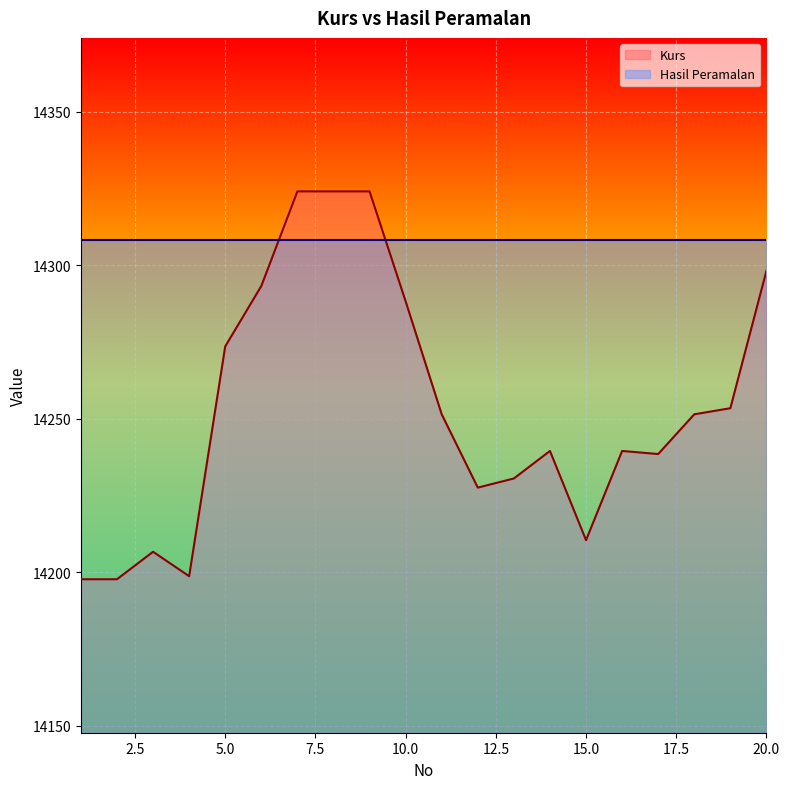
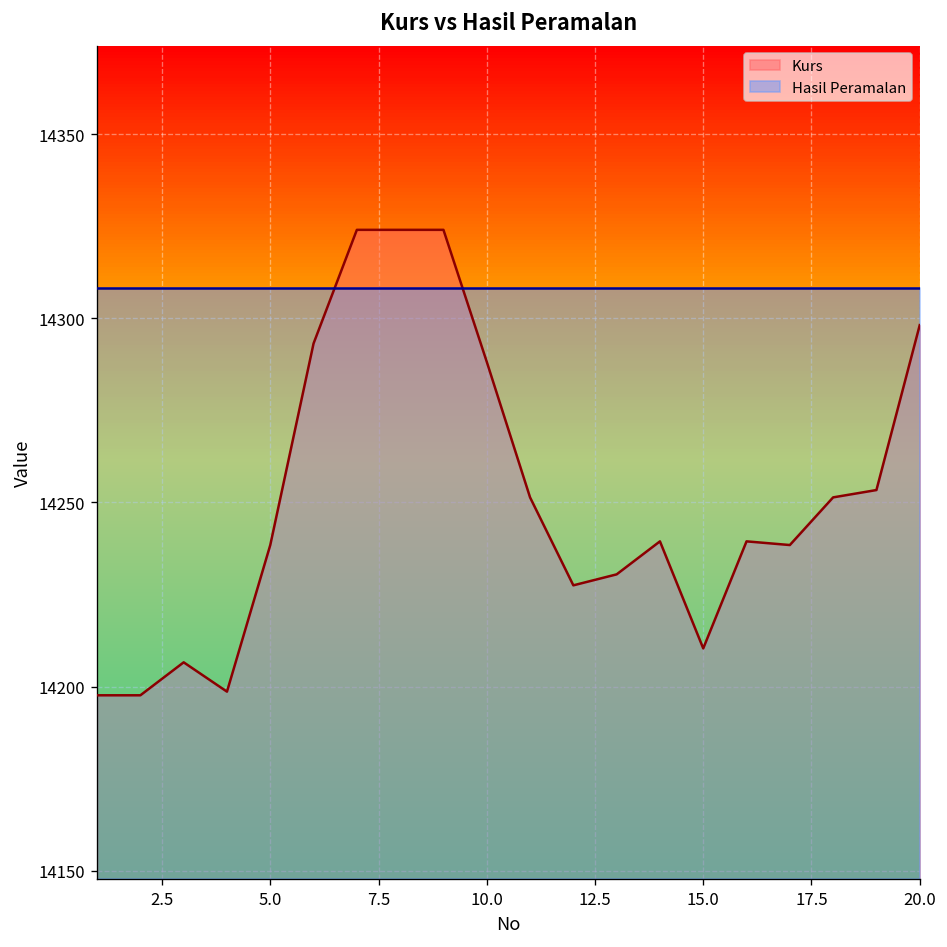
  {
    "Kurs": {
-     "5.0": 14274,
+     "5.0": 14238,
      "10.0": 14288,
      "15.0": 14210,
      "20.0": 14298
    },
    "Hasil Peramalan": {
      "5.0": 14308,
      "10.0": 14308,
      "15.0": 14308,
      "20.0": 14308
    }
  }
